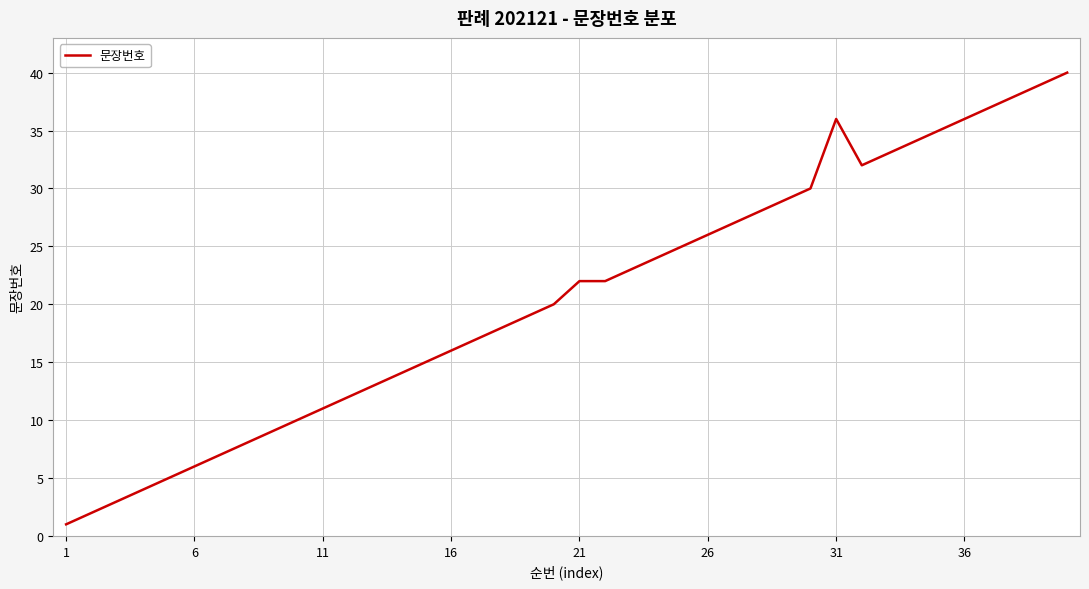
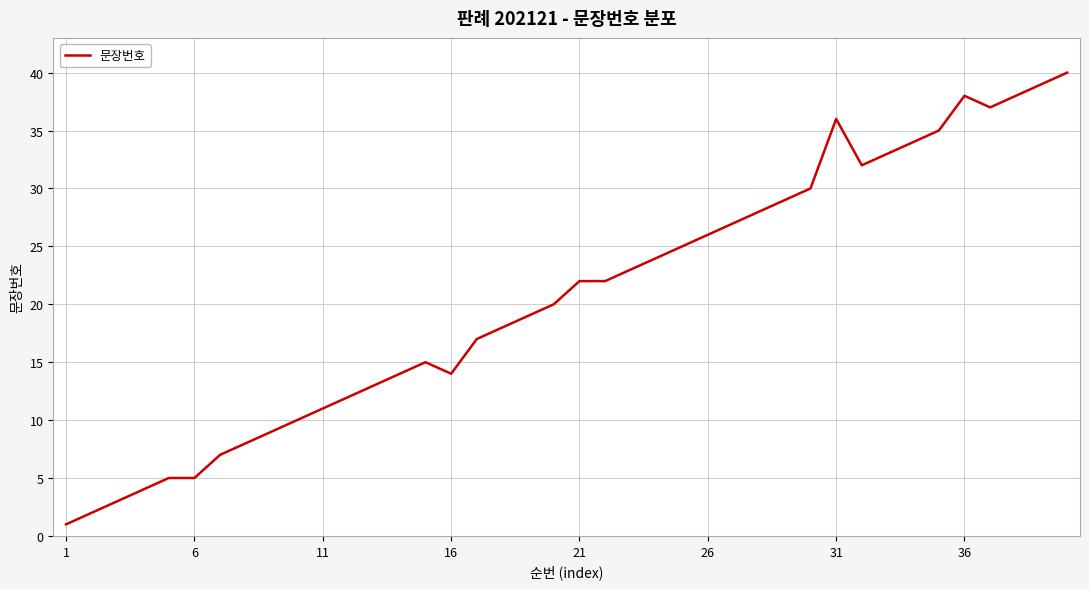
  {
    "1": 1,
-   "6": 6,
+   "6": 5,
    "11": 11,
-   "16": 16,
+   "16": 14,
    "21": 22,
    "26": 26,
    "31": 36,
-   "36": 36
+   "36": 38
  }
